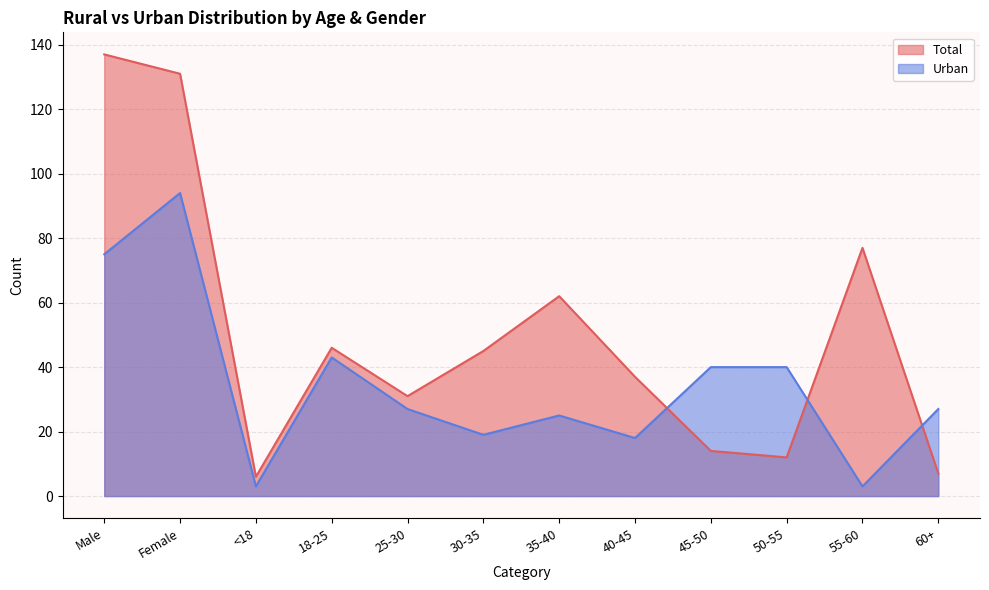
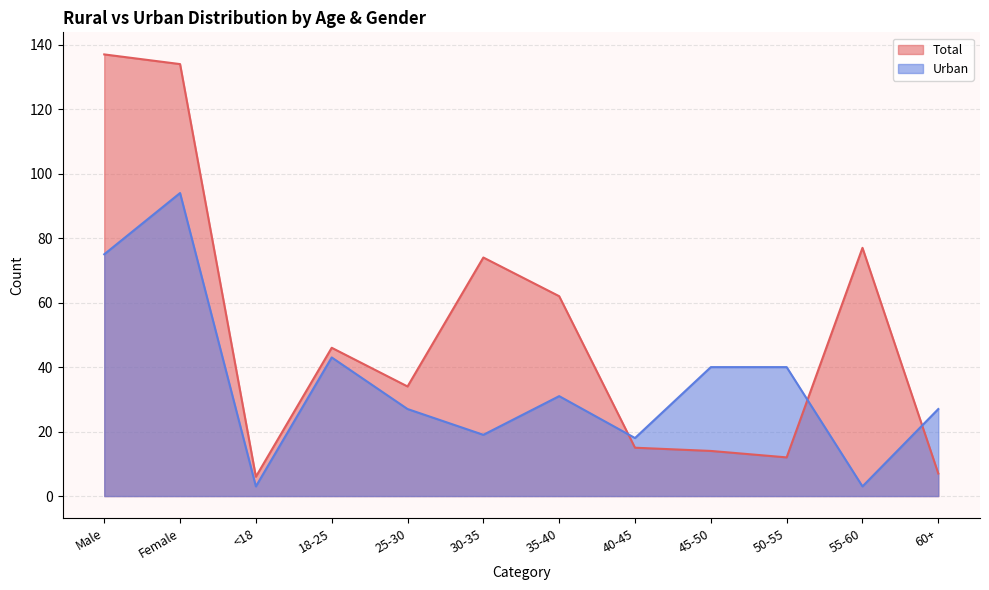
  {
    "Total": {
      "Male": 137,
-     "Female": 131,
+     "Female": 134,
      "<18": 6,
      "18-25": 46,
-     "25-30": 31,
-     "30-35": 45,
+     "25-30": 34,
+     "30-35": 74,
      "35-40": 62,
-     "40-45": 37,
+     "40-45": 15,
      "45-50": 14,
      "50-55": 12,
      "55-60": 77,
      "60+": 7
    },
    "Urban": {
      "Male": 75,
      "Female": 94,
      "<18": 3,
      "18-25": 43,
      "25-30": 27,
      "30-35": 19,
-     "35-40": 25,
+     "35-40": 31,
      "40-45": 18,
      "45-50": 40,
      "50-55": 40,
      "55-60": 3,
      "60+": 27
    }
  }
